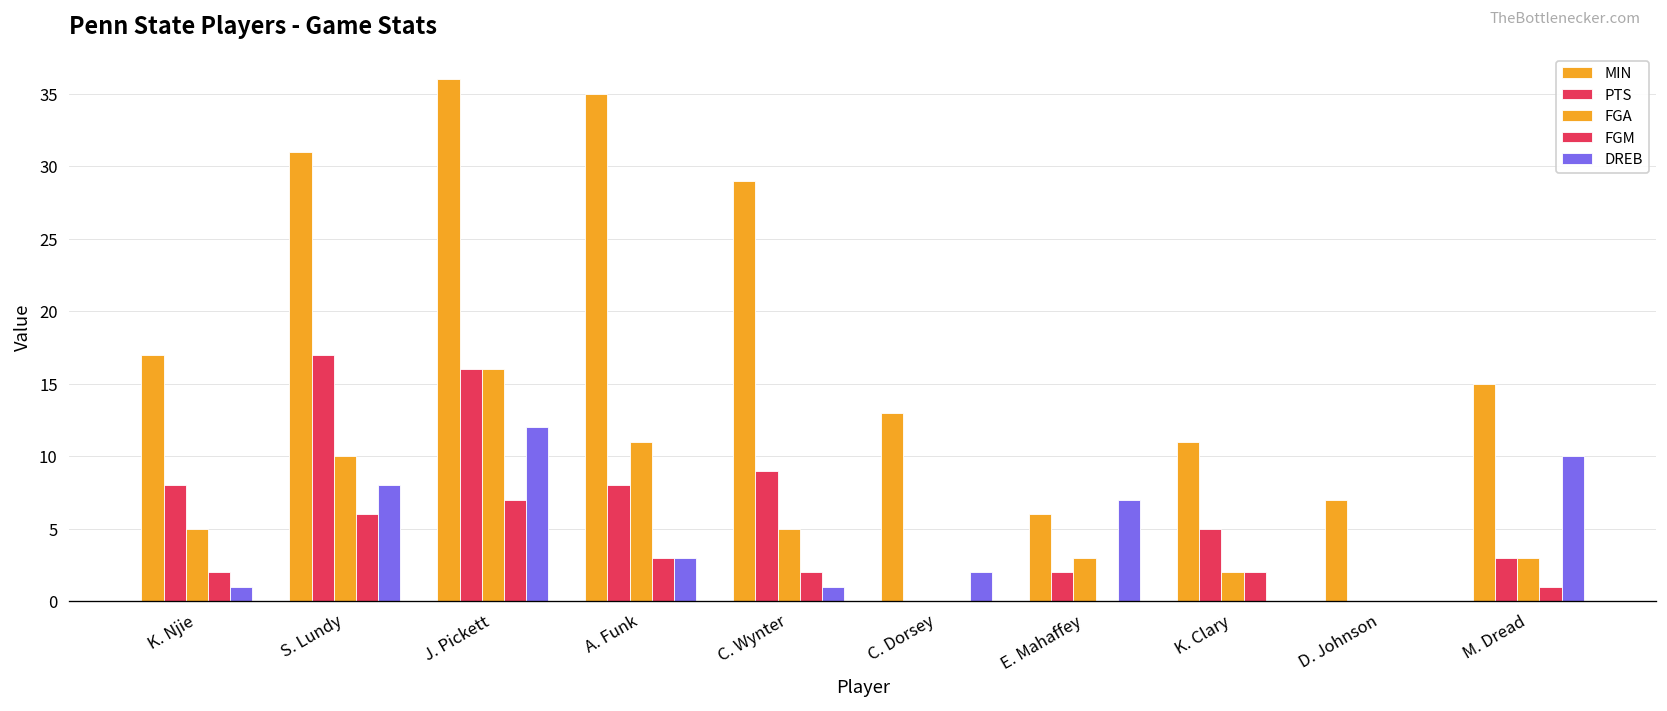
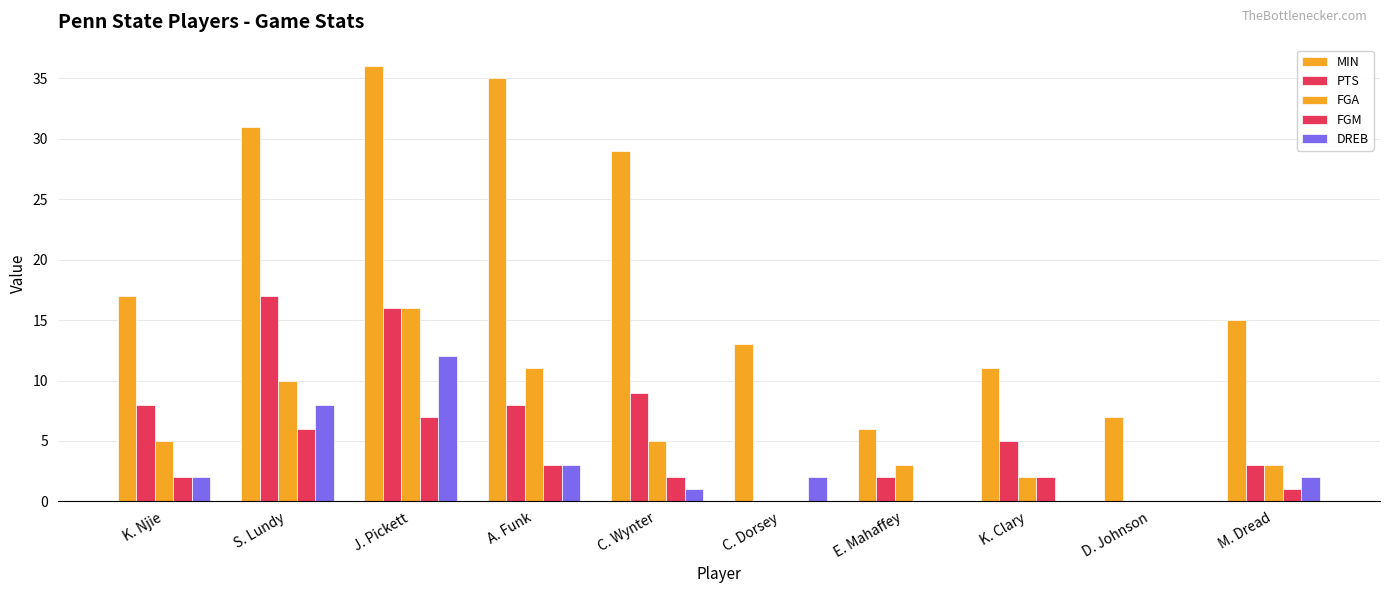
  {
    "DREB": {
-     "K. Njie": 1,
+     "K. Njie": 2,
      "S. Lundy": 8,
      "J. Pickett": 12,
      "A. Funk": 3,
      "C. Wynter": 1,
      "C. Dorsey": 2,
-     "E. Mahaffey": 7,
+     "E. Mahaffey": 0,
      "K. Clary": 0,
      "D. Johnson": 0,
-     "M. Dread": 10
+     "M. Dread": 2
    }
  }
